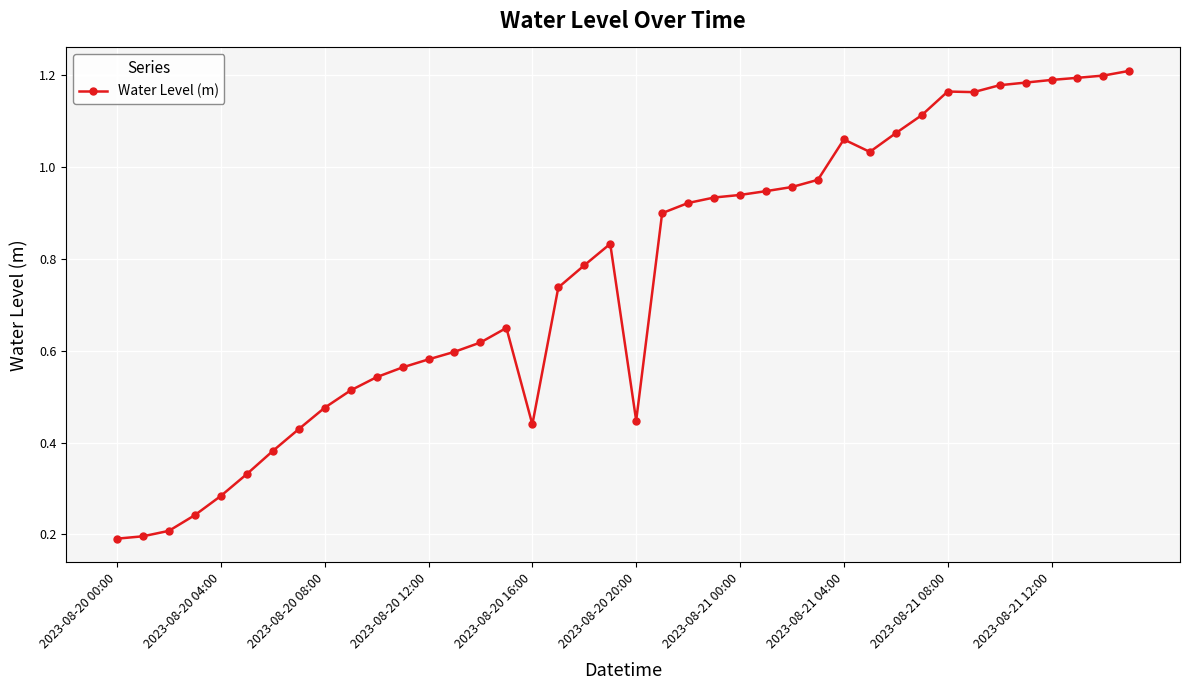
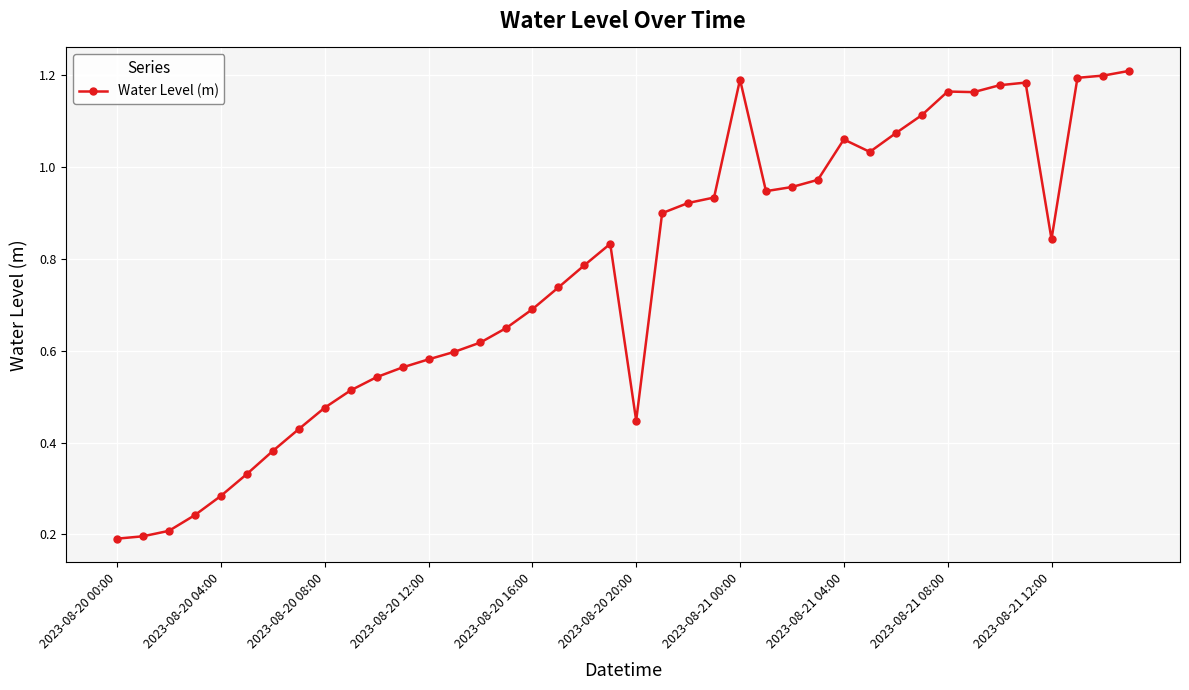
  {
    "2023-08-20 00:00": 0.19,
    "2023-08-20 04:00": 0.28,
    "2023-08-20 08:00": 0.48,
    "2023-08-20 12:00": 0.58,
-   "2023-08-20 16:00": 0.44,
+   "2023-08-20 16:00": 0.69,
    "2023-08-20 20:00": 0.45,
-   "2023-08-21 00:00": 0.94,
+   "2023-08-21 00:00": 1.19,
    "2023-08-21 04:00": 1.06,
    "2023-08-21 08:00": 1.16,
-   "2023-08-21 12:00": 1.19
+   "2023-08-21 12:00": 0.84
  }
